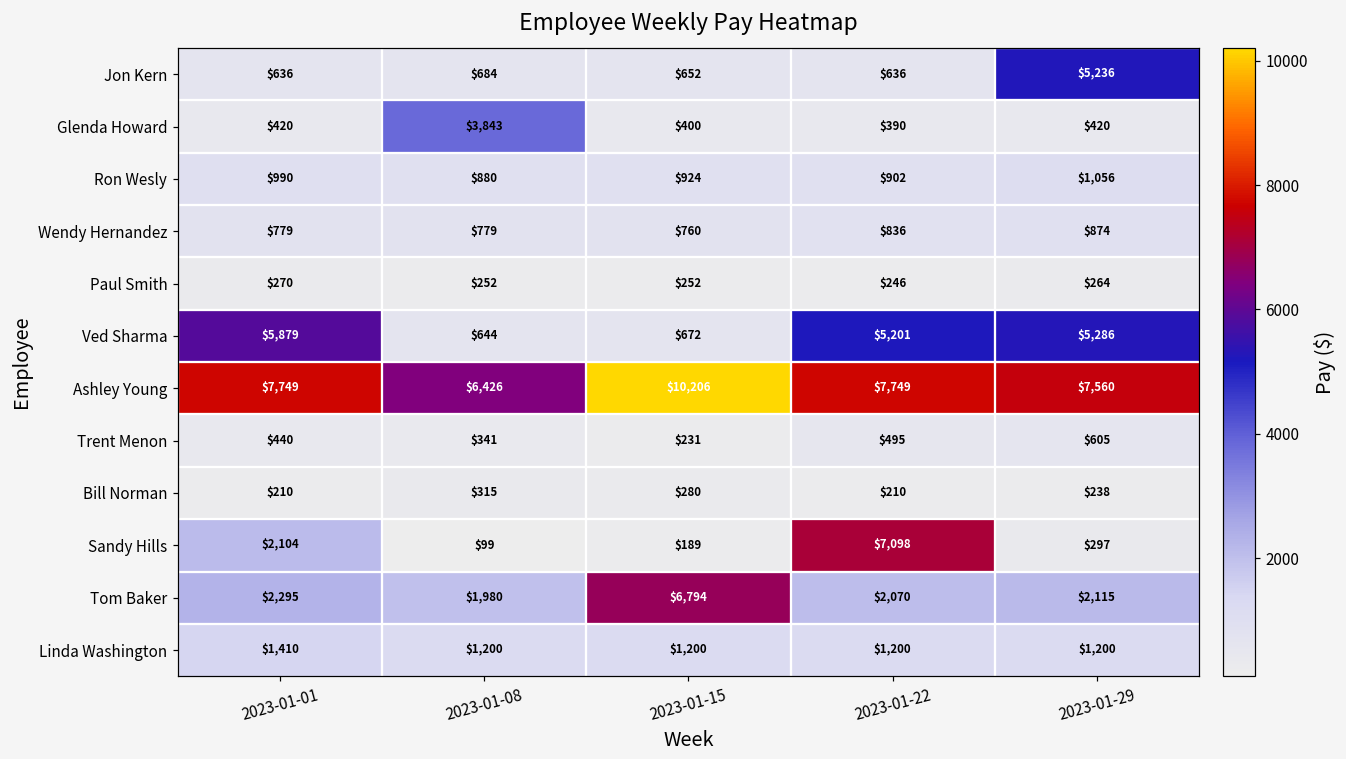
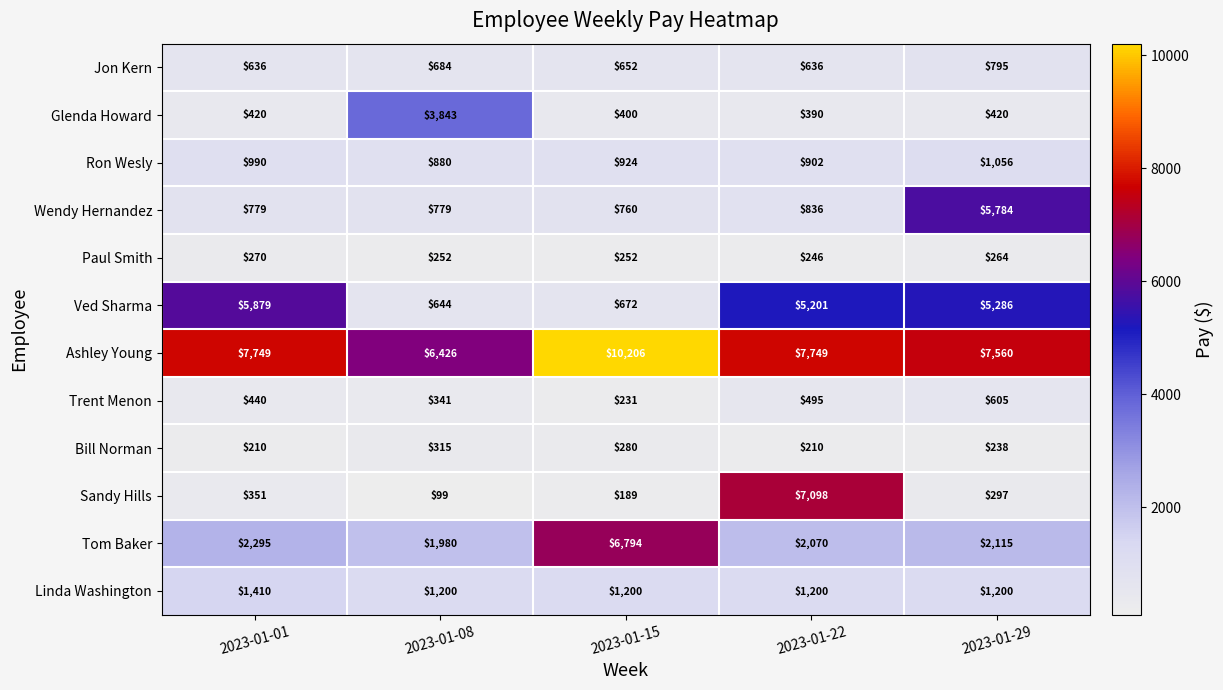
  {
    "Jon Kern": {
      "2023-01-01": "$636",
      "2023-01-08": "$684",
      "2023-01-15": "$652",
      "2023-01-22": "$636",
-     "2023-01-29": "$5,236"
+     "2023-01-29": "$795"
    },
    "Glenda Howard": {
      "2023-01-01": "$420",
      "2023-01-08": "$3,843",
      "2023-01-15": "$400",
      "2023-01-22": "$390",
      "2023-01-29": "$420"
    },
    "Ron Wesly": {
      "2023-01-01": "$990",
      "2023-01-08": "$880",
      "2023-01-15": "$924",
      "2023-01-22": "$902",
      "2023-01-29": "$1,056"
    },
    "Wendy Hernandez": {
      "2023-01-01": "$779",
      "2023-01-08": "$779",
      "2023-01-15": "$760",
      "2023-01-22": "$836",
-     "2023-01-29": "$874"
+     "2023-01-29": "$5,784"
    },
    "Paul Smith": {
      "2023-01-01": "$270",
      "2023-01-08": "$252",
      "2023-01-15": "$252",
      "2023-01-22": "$246",
      "2023-01-29": "$264"
    },
    "Ved Sharma": {
      "2023-01-01": "$5,879",
      "2023-01-08": "$644",
      "2023-01-15": "$672",
      "2023-01-22": "$5,201",
      "2023-01-29": "$5,286"
    },
    "Ashley Young": {
      "2023-01-01": "$7,749",
      "2023-01-08": "$6,426",
      "2023-01-15": "$10,206",
      "2023-01-22": "$7,749",
      "2023-01-29": "$7,560"
    },
    "Trent Menon": {
      "2023-01-01": "$440",
      "2023-01-08": "$341",
      "2023-01-15": "$231",
      "2023-01-22": "$495",
      "2023-01-29": "$605"
    },
    "Bill Norman": {
      "2023-01-01": "$210",
      "2023-01-08": "$315",
      "2023-01-15": "$280",
      "2023-01-22": "$210",
      "2023-01-29": "$238"
    },
    "Sandy Hills": {
-     "2023-01-01": "$2,104",
+     "2023-01-01": "$351",
      "2023-01-08": "$99",
      "2023-01-15": "$189",
      "2023-01-22": "$7,098",
      "2023-01-29": "$297"
    },
    "Tom Baker": {
      "2023-01-01": "$2,295",
      "2023-01-08": "$1,980",
      "2023-01-15": "$6,794",
      "2023-01-22": "$2,070",
      "2023-01-29": "$2,115"
    },
    "Linda Washington": {
      "2023-01-01": "$1,410",
      "2023-01-08": "$1,200",
      "2023-01-15": "$1,200",
      "2023-01-22": "$1,200",
      "2023-01-29": "$1,200"
    }
  }
